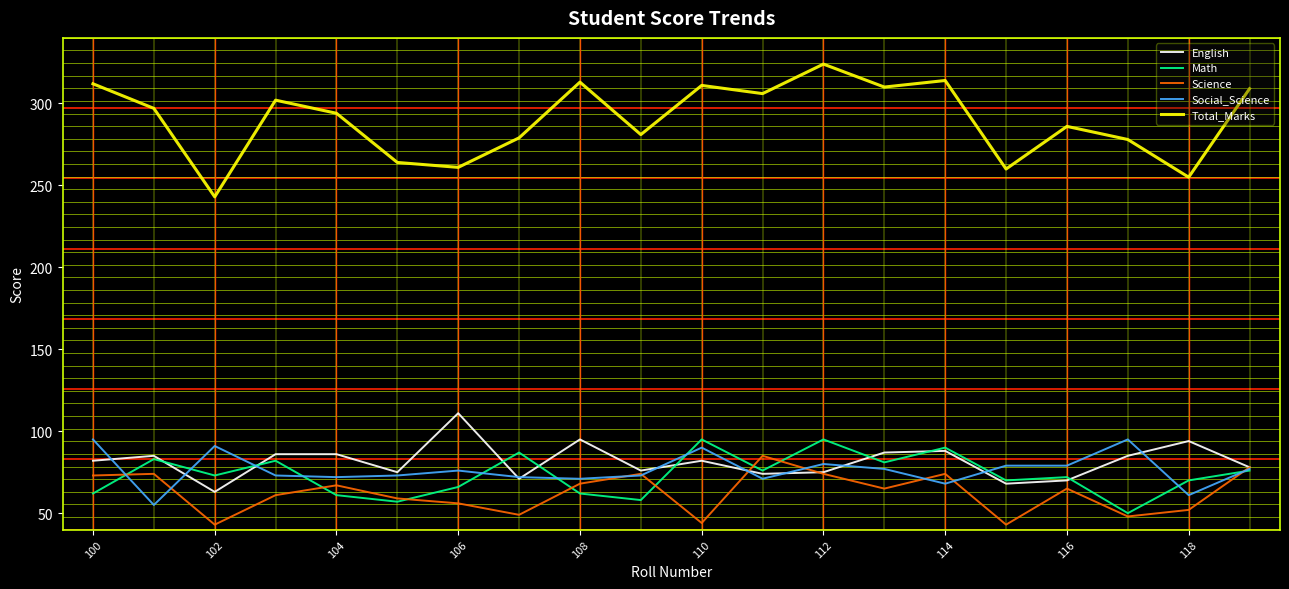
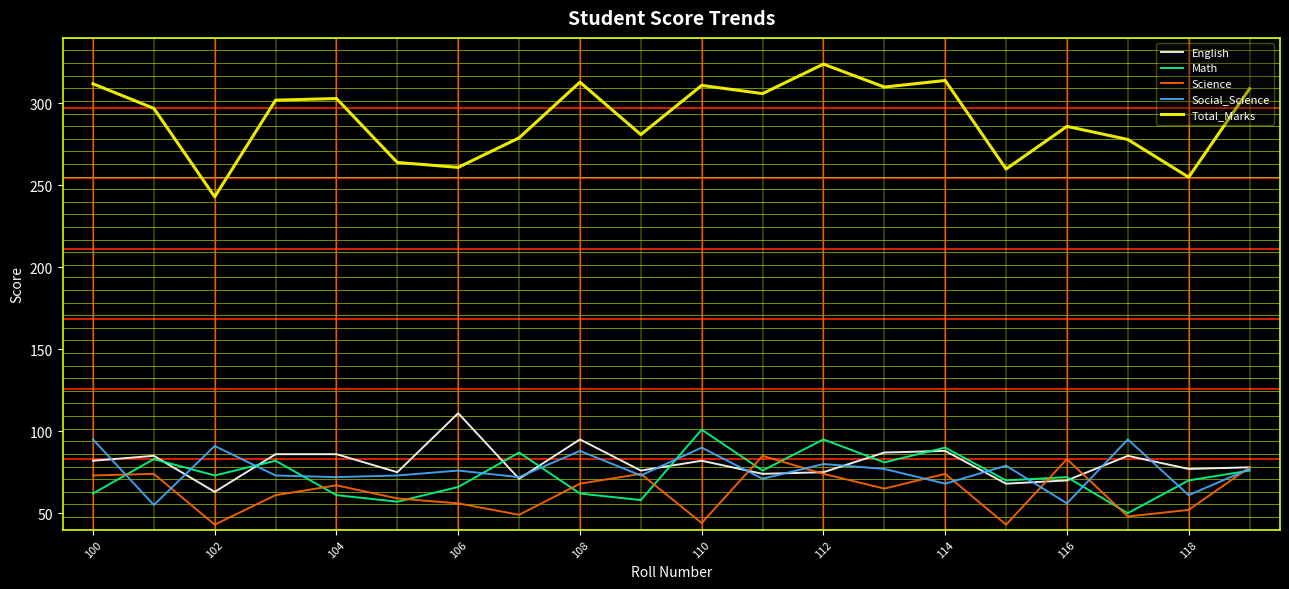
  {
    "English": {
      "100": 82,
      "102": 63,
      "104": 86,
      "106": 111,
      "108": 95,
      "110": 82,
      "114": 88,
      "116": 70,
-     "118": 94
+     "118": 77
    },
    "Math": {
      "100": 62,
      "102": 73,
      "104": 61,
      "106": 66,
      "108": 62,
-     "110": 95,
+     "110": 101,
      "112": 95,
      "114": 90,
      "116": 72,
      "118": 70
    },
    "Science": {
      "100": 73,
      "102": 43,
      "104": 67,
      "106": 56,
      "108": 68,
      "110": 44,
      "114": 74,
-     "116": 65,
+     "116": 83,
      "118": 52
    },
    "Social_Science": {
      "100": 95,
      "102": 91,
      "104": 72,
      "106": 76,
-     "108": 71,
+     "108": 88,
      "110": 90,
      "112": 80,
      "114": 68,
-     "116": 79,
+     "116": 56,
      "118": 61
    },
    "Total_Marks": {
      "100": 312,
      "102": 243,
-     "104": 294,
+     "104": 303,
      "106": 261,
      "108": 313,
      "110": 311,
      "112": 324,
      "114": 314,
      "116": 286,
      "118": 255
    }
  }
